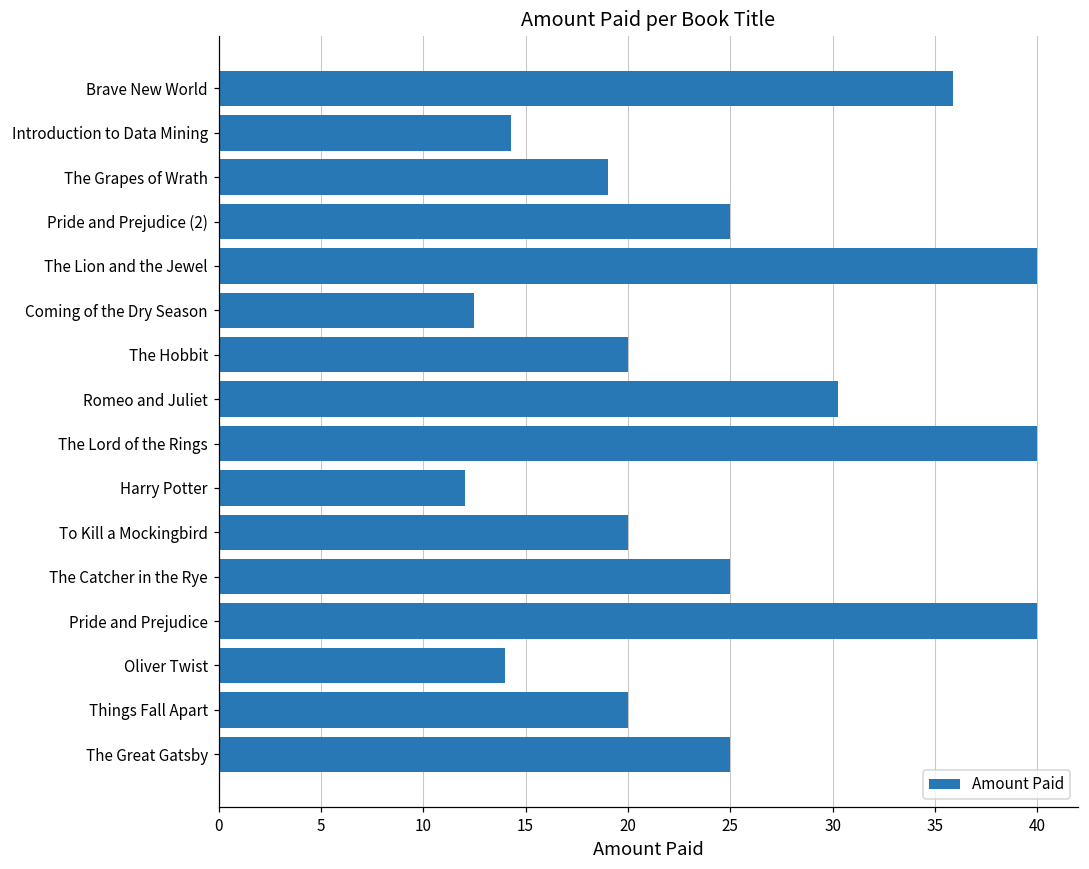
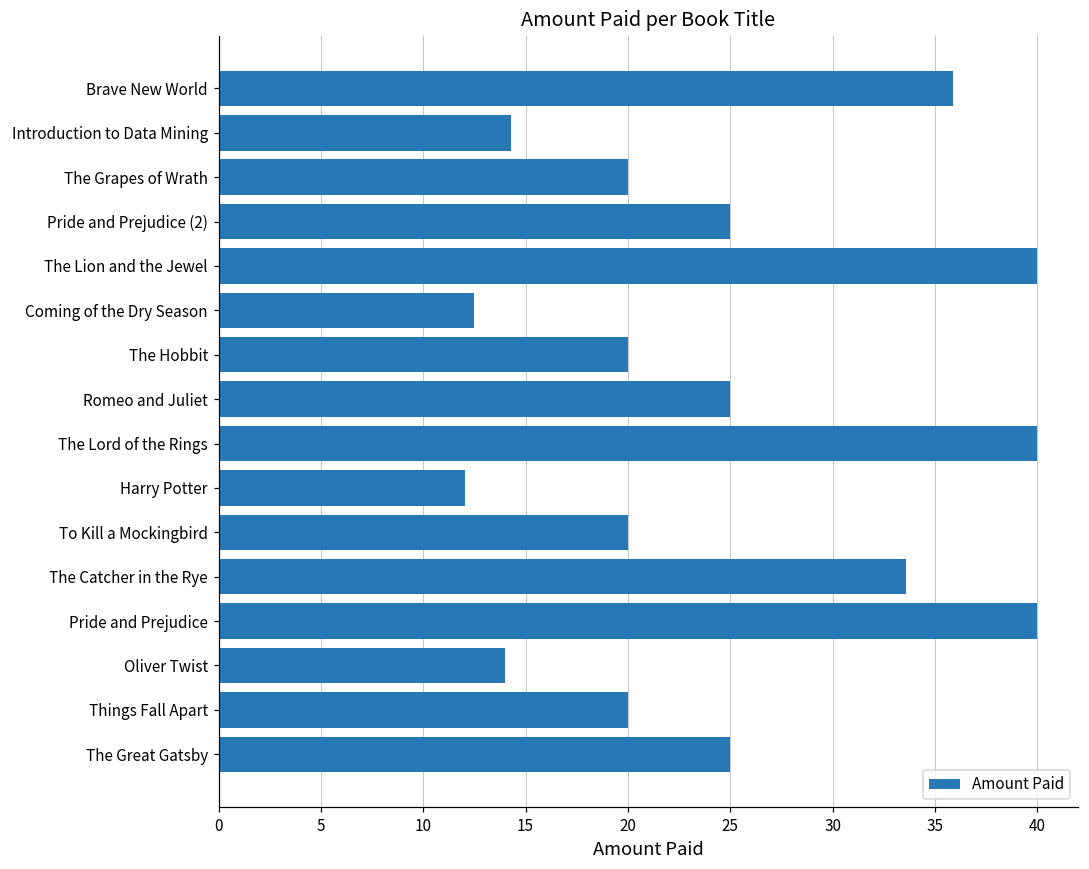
  {
    "Brave New World": 35.9,
    "Introduction to Data Mining": 14.3,
-   "The Grapes of Wrath": 19.0,
+   "The Grapes of Wrath": 20.0,
    "Pride and Prejudice (2)": 25.0,
    "The Lion and the Jewel": 40.0,
    "Coming of the Dry Season": 12.5,
    "The Hobbit": 20.0,
-   "Romeo and Juliet": 30.3,
+   "Romeo and Juliet": 25.0,
    "The Lord of the Rings": 40.0,
    "Harry Potter": 12.0,
    "To Kill a Mockingbird": 20.0,
-   "The Catcher in the Rye": 25.0,
+   "The Catcher in the Rye": 33.6,
    "Pride and Prejudice": 40.0,
    "Oliver Twist": 14.0,
    "Things Fall Apart": 20.0,
    "The Great Gatsby": 25.0
  }
